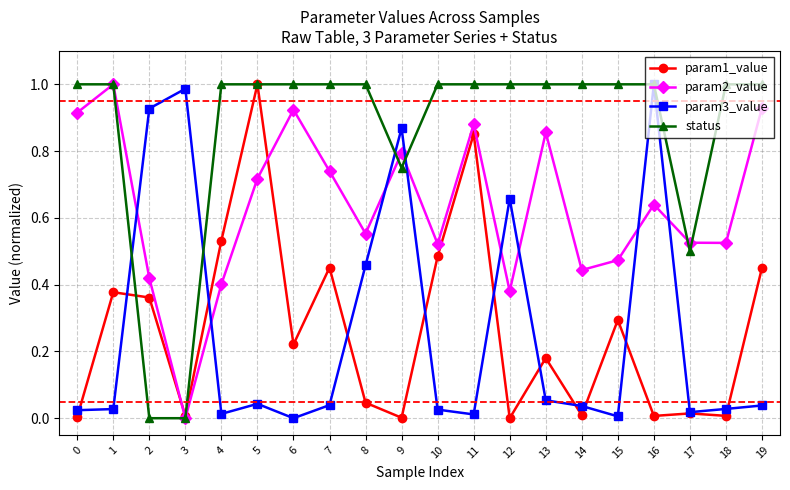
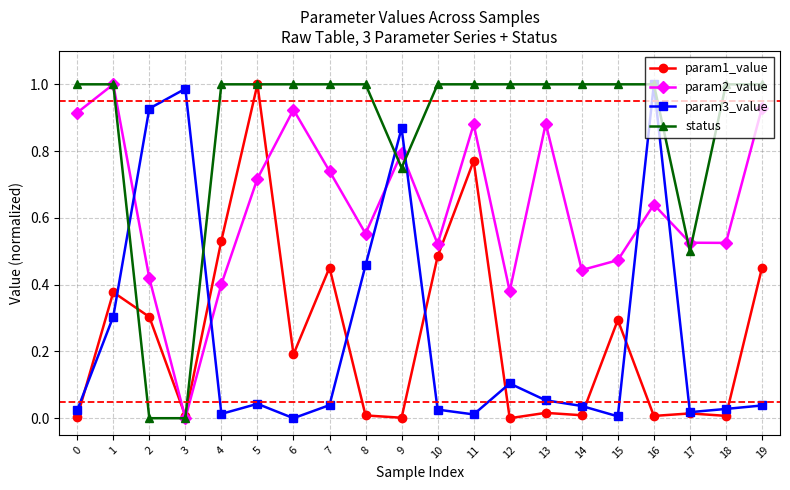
  {
    "param1_value": {
      "0": 0.00,
      "1": 0.38,
-     "2": 0.36,
+     "2": 0.30,
      "4": 0.53,
-     "6": 0.22,
+     "6": 0.19,
      "7": 0.45,
-     "8": 0.05,
+     "8": 0.01,
      "9": 0.00,
      "10": 0.48,
-     "11": 0.85,
+     "11": 0.77,
      "12": 0.00,
-     "13": 0.18,
+     "13": 0.02,
      "14": 0.01,
      "15": 0.29,
      "16": 0.01,
      "18": 0.01,
      "19": 0.45
    },
    "param2_value": {
      "0": 0.92,
      "2": 0.42,
      "4": 0.40,
      "5": 0.72,
      "6": 0.92,
      "7": 0.74,
      "8": 0.55,
      "9": 0.79,
      "10": 0.52,
      "11": 0.88,
      "12": 0.38,
-     "13": 0.86,
+     "13": 0.88,
      "14": 0.44,
      "15": 0.47,
      "16": 0.64,
      "17": 0.53,
      "18": 0.53
    },
    "param3_value": {
      "0": 0.02,
-     "1": 0.03,
+     "1": 0.30,
      "2": 0.93,
      "3": 0.99,
      "4": 0.01,
      "5": 0.04,
      "6": 0.00,
      "7": 0.04,
      "8": 0.46,
      "9": 0.87,
      "10": 0.03,
      "11": 0.01,
-     "12": 0.66,
+     "12": 0.10,
      "13": 0.05,
      "14": 0.04,
      "15": 0.01,
      "18": 0.03,
      "19": 0.04
    },
    "status": {
      "0": 1.00,
      "2": 0.00,
      "4": 1.00,
      "6": 1.00,
      "7": 1.00,
      "8": 1.00,
      "9": 0.75,
      "10": 1.00,
      "11": 1.00,
      "12": 1.00,
      "13": 1.00,
      "14": 1.00,
      "15": 1.00,
      "17": 0.50
    }
  }
